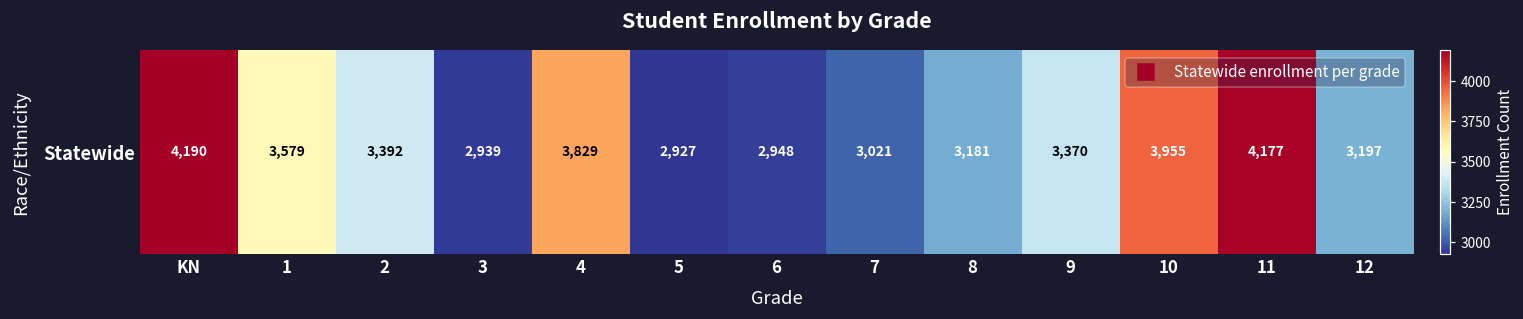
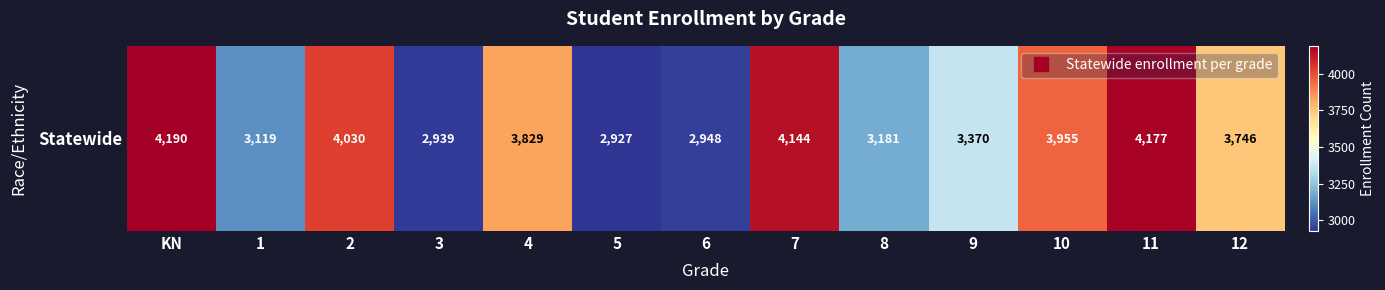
  {
    "Statewide": {
      "KN": "4,190",
-     "1": "3,579",
-     "2": "3,392",
+     "1": "3,119",
+     "2": "4,030",
      "3": "2,939",
      "4": "3,829",
      "5": "2,927",
      "6": "2,948",
-     "7": "3,021",
+     "7": "4,144",
      "8": "3,181",
      "9": "3,370",
      "10": "3,955",
      "11": "4,177",
-     "12": "3,197"
+     "12": "3,746"
    }
  }
